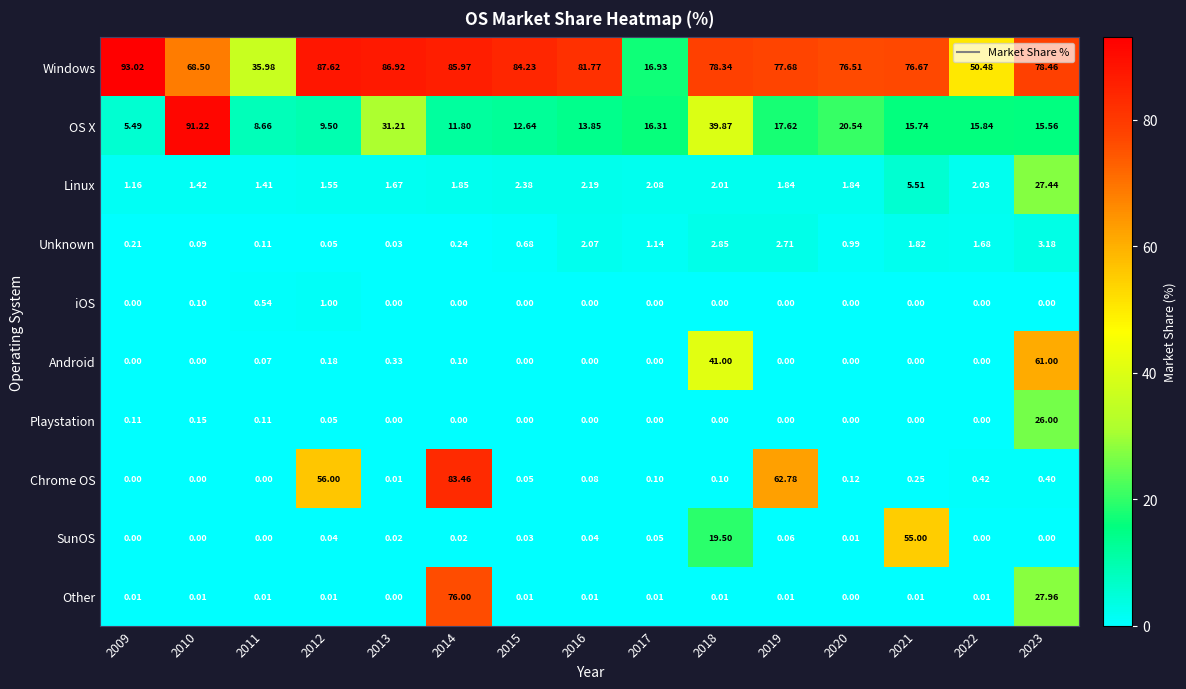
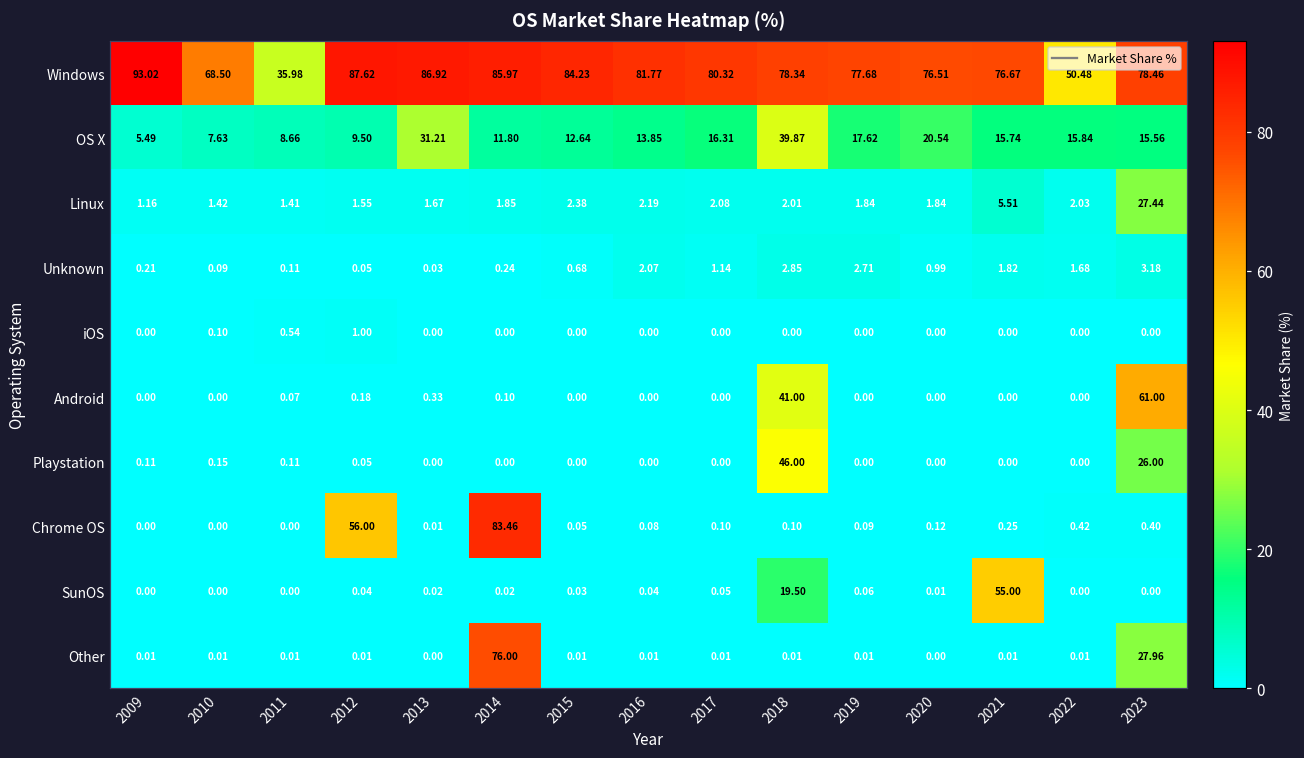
  {
    "Windows": {
      "2009": 93.02,
      "2010": 68.50,
      "2011": 35.98,
      "2012": 87.62,
      "2013": 86.92,
      "2014": 85.97,
      "2015": 84.23,
      "2016": 81.77,
-     "2017": 16.93,
+     "2017": 80.32,
      "2018": 78.34,
      "2019": 77.68,
      "2020": 76.51,
      "2021": 76.67,
      "2022": 50.48,
      "2023": 78.46
    },
    "OS X": {
      "2009": 5.49,
-     "2010": 91.22,
+     "2010": 7.63,
      "2011": 8.66,
      "2012": 9.50,
      "2013": 31.21,
      "2014": 11.80,
      "2015": 12.64,
      "2016": 13.85,
      "2017": 16.31,
      "2018": 39.87,
      "2019": 17.62,
      "2020": 20.54,
      "2021": 15.74,
      "2022": 15.84,
      "2023": 15.56
    },
    "Linux": {
      "2009": 1.16,
      "2010": 1.42,
      "2011": 1.41,
      "2012": 1.55,
      "2013": 1.67,
      "2014": 1.85,
      "2015": 2.38,
      "2016": 2.19,
      "2017": 2.08,
      "2018": 2.01,
      "2019": 1.84,
      "2020": 1.84,
      "2021": 5.51,
      "2022": 2.03,
      "2023": 27.44
    },
    "Unknown": {
      "2009": 0.21,
      "2010": 0.09,
      "2011": 0.11,
      "2012": 0.05,
      "2013": 0.03,
      "2014": 0.24,
      "2015": 0.68,
      "2016": 2.07,
      "2017": 1.14,
      "2018": 2.85,
      "2019": 2.71,
      "2020": 0.99,
      "2021": 1.82,
      "2022": 1.68,
      "2023": 3.18
    },
    "iOS": {
      "2009": 0.00,
      "2010": 0.10,
      "2011": 0.54,
      "2012": 1.00,
      "2013": 0.00,
      "2014": 0.00,
      "2015": 0.00,
      "2016": 0.00,
      "2017": 0.00,
      "2018": 0.00,
      "2019": 0.00,
      "2020": 0.00,
      "2021": 0.00,
      "2022": 0.00,
      "2023": 0.00
    },
    "Android": {
      "2009": 0.00,
      "2010": 0.00,
      "2011": 0.07,
      "2012": 0.18,
      "2013": 0.33,
      "2014": 0.10,
      "2015": 0.00,
      "2016": 0.00,
      "2017": 0.00,
      "2018": 41.00,
      "2019": 0.00,
      "2020": 0.00,
      "2021": 0.00,
      "2022": 0.00,
      "2023": 61.00
    },
    "Playstation": {
      "2009": 0.11,
      "2010": 0.15,
      "2011": 0.11,
      "2012": 0.05,
      "2013": 0.00,
      "2014": 0.00,
      "2015": 0.00,
      "2016": 0.00,
      "2017": 0.00,
-     "2018": 0.00,
+     "2018": 46.00,
      "2019": 0.00,
      "2020": 0.00,
      "2021": 0.00,
      "2022": 0.00,
      "2023": 26.00
    },
    "Chrome OS": {
      "2009": 0.00,
      "2010": 0.00,
      "2011": 0.00,
      "2012": 56.00,
      "2013": 0.01,
      "2014": 83.46,
      "2015": 0.05,
      "2016": 0.08,
      "2017": 0.10,
      "2018": 0.10,
-     "2019": 62.78,
+     "2019": 0.09,
      "2020": 0.12,
      "2021": 0.25,
      "2022": 0.42,
      "2023": 0.40
    },
    "SunOS": {
      "2009": 0.00,
      "2010": 0.00,
      "2011": 0.00,
      "2012": 0.04,
      "2013": 0.02,
      "2014": 0.02,
      "2015": 0.03,
      "2016": 0.04,
      "2017": 0.05,
      "2018": 19.50,
      "2019": 0.06,
      "2020": 0.01,
      "2021": 55.00,
      "2022": 0.00,
      "2023": 0.00
    },
    "Other": {
      "2009": 0.01,
      "2010": 0.01,
      "2011": 0.01,
      "2012": 0.01,
      "2013": 0.00,
      "2014": 76.00,
      "2015": 0.01,
      "2016": 0.01,
      "2017": 0.01,
      "2018": 0.01,
      "2019": 0.01,
      "2020": 0.00,
      "2021": 0.01,
      "2022": 0.01,
      "2023": 27.96
    }
  }
